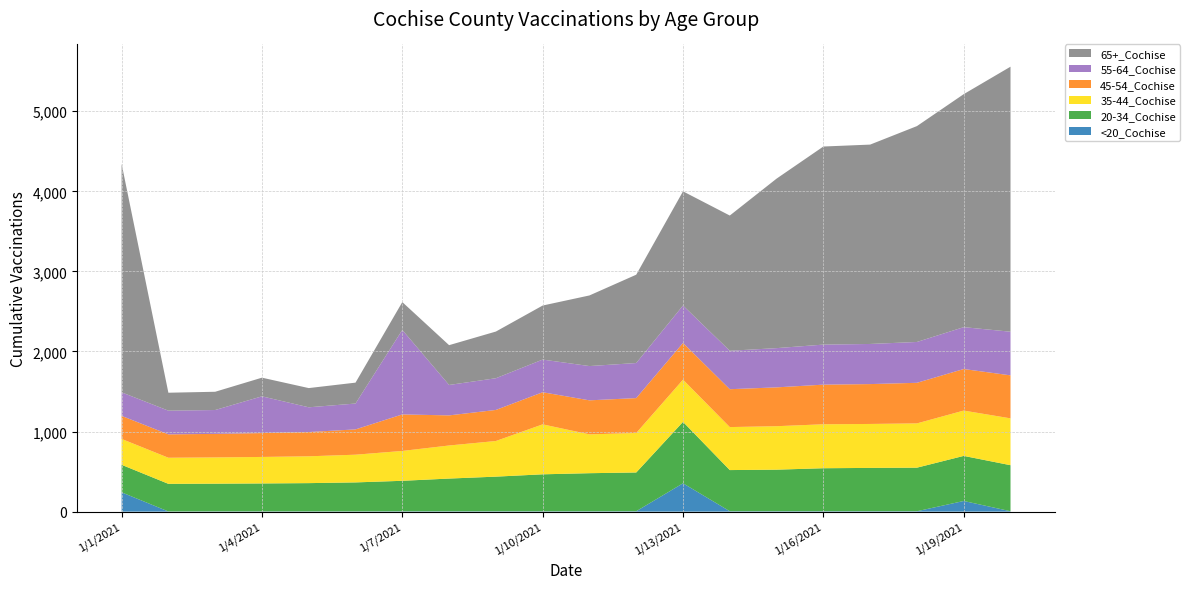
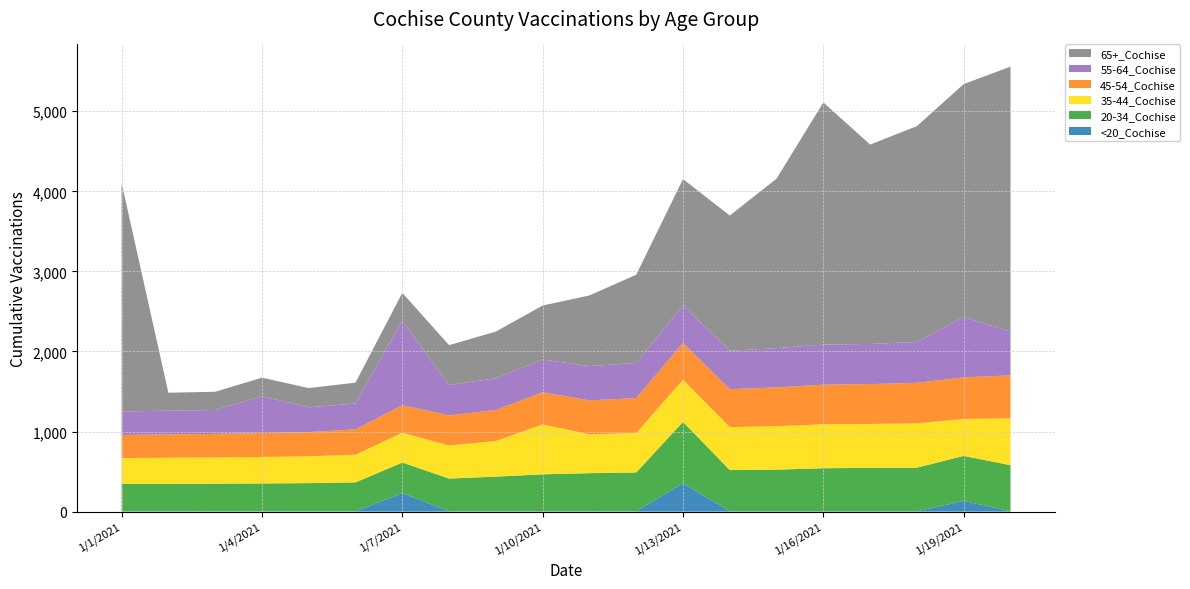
  {
    "<20_Cochise": {
-     "1/1/2021": "200",
-     "1/7/2021": "0",
+     "1/1/2021": "0",
+     "1/7/2021": "200",
      "1/13/2021": "400",
      "1/19/2021": "100"
    },
    "20-34_Cochise": {
      "1/1/2021": "300",
      "1/4/2021": "300",
      "1/7/2021": "400",
      "1/10/2021": "500",
      "1/13/2021": "800",
      "1/16/2021": "500",
      "1/19/2021": "600"
    },
    "35-44_Cochise": {
      "1/1/2021": "300",
      "1/4/2021": "300",
      "1/7/2021": "400",
      "1/10/2021": "600",
      "1/13/2021": "500",
      "1/16/2021": "500",
-     "1/19/2021": "600"
+     "1/19/2021": "500"
    },
    "45-54_Cochise": {
      "1/1/2021": "300",
      "1/4/2021": "300",
-     "1/7/2021": "500",
+     "1/7/2021": "300",
      "1/10/2021": "400",
      "1/13/2021": "500",
      "1/16/2021": "500",
      "1/19/2021": "500"
    },
    "55-64_Cochise": {
      "1/1/2021": "300",
      "1/4/2021": "500",
      "1/7/2021": "1,100",
      "1/10/2021": "400",
      "1/13/2021": "500",
      "1/16/2021": "500",
-     "1/19/2021": "500"
+     "1/19/2021": "800"
    },
    "65+_Cochise": {
      "1/1/2021": "2,900",
      "1/4/2021": "200",
      "1/7/2021": "300",
      "1/10/2021": "700",
-     "1/13/2021": "1,400",
-     "1/16/2021": "2,500",
+     "1/13/2021": "1,600",
+     "1/16/2021": "3,000",
      "1/19/2021": "2,900"
    }
  }
